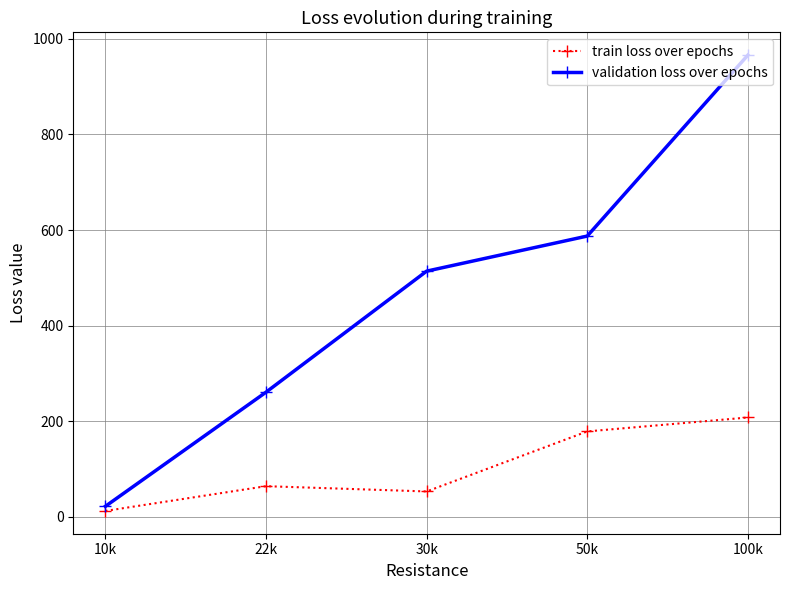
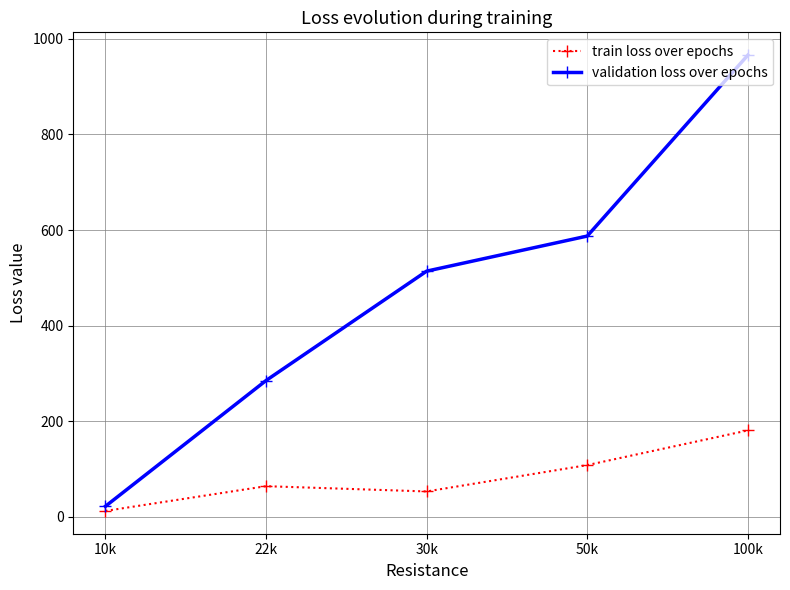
  {
    "train loss over epochs": {
      "10k": 10,
      "22k": 60,
      "30k": 50,
-     "50k": 180,
-     "100k": 210
+     "50k": 110,
+     "100k": 180
    },
    "validation loss over epochs": {
      "10k": 20,
-     "22k": 260,
+     "22k": 290,
      "30k": 510,
      "50k": 590
    }
  }
